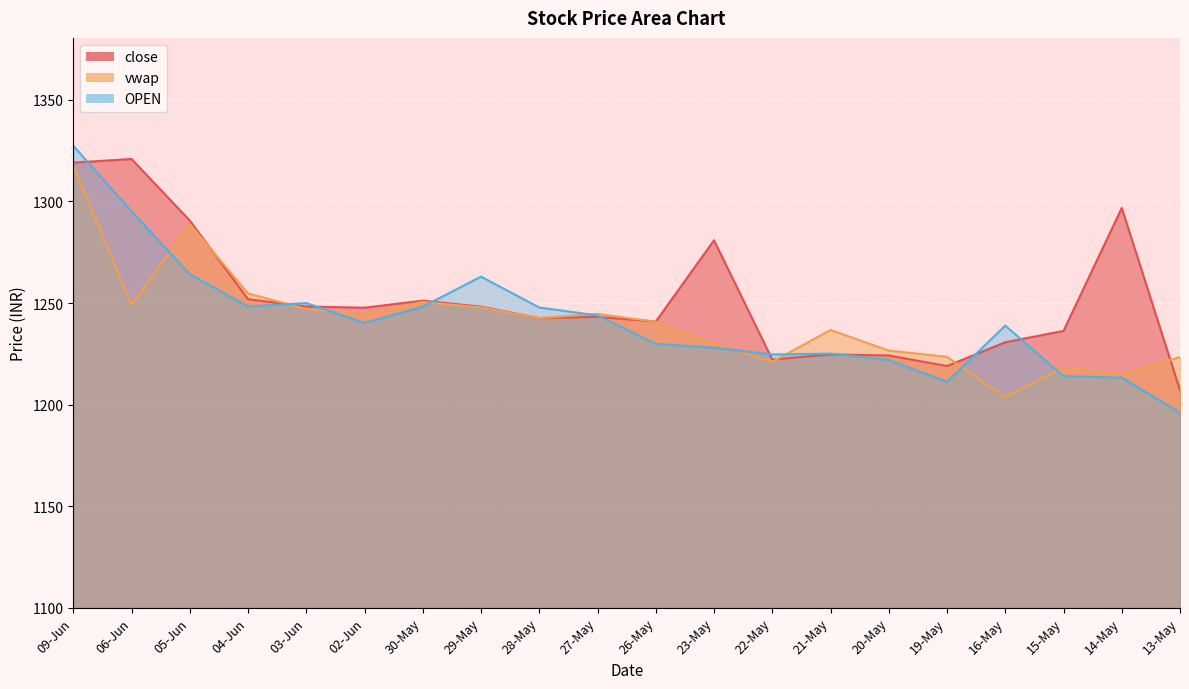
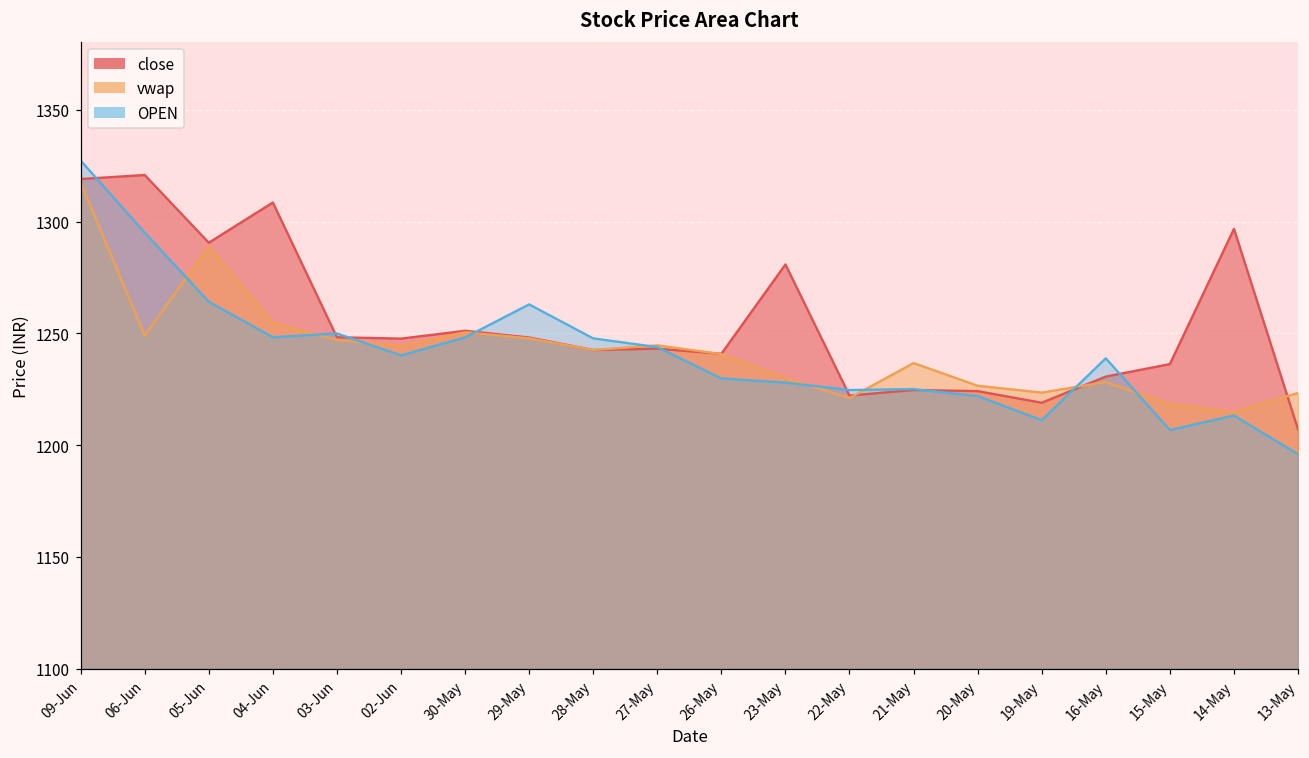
  {
    "close": {
      "09-Jun": 1319,
      "06-Jun": 1321,
      "05-Jun": 1291,
-     "04-Jun": 1252,
+     "04-Jun": 1309,
      "02-Jun": 1248,
      "23-May": 1281,
      "20-May": 1224,
      "19-May": 1219,
      "16-May": 1231,
      "15-May": 1236,
      "14-May": 1297,
      "13-May": 1207
    },
    "vwap": {
      "09-Jun": 1318,
      "06-Jun": 1249,
      "05-Jun": 1289,
      "04-Jun": 1255,
      "02-Jun": 1244,
      "23-May": 1230,
      "21-May": 1237,
      "20-May": 1227,
      "19-May": 1224,
-     "16-May": 1204,
+     "16-May": 1228,
      "15-May": 1218,
      "14-May": 1215,
      "13-May": 1223
    },
    "OPEN": {
      "09-Jun": 1327,
      "06-Jun": 1295,
      "05-Jun": 1264,
      "04-Jun": 1248,
      "03-Jun": 1250,
      "02-Jun": 1240,
      "30-May": 1248,
      "29-May": 1263,
      "28-May": 1248,
      "26-May": 1230,
      "23-May": 1228,
      "22-May": 1225,
      "20-May": 1222,
      "19-May": 1211,
      "16-May": 1239,
-     "15-May": 1214,
+     "15-May": 1207,
      "14-May": 1213,
      "13-May": 1196
    }
  }
